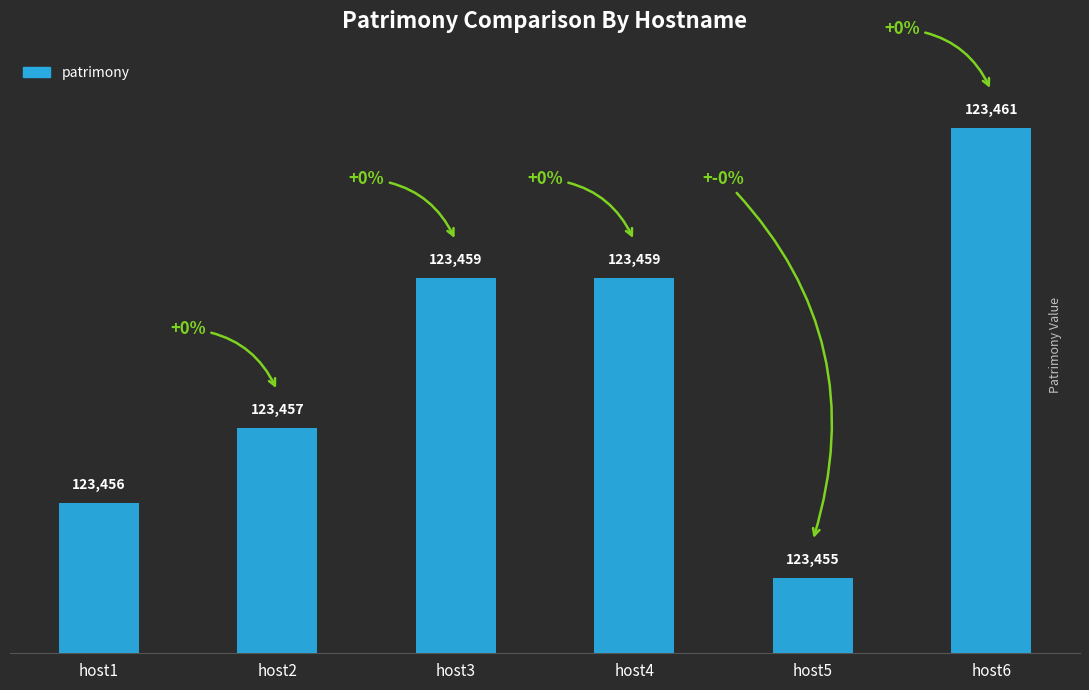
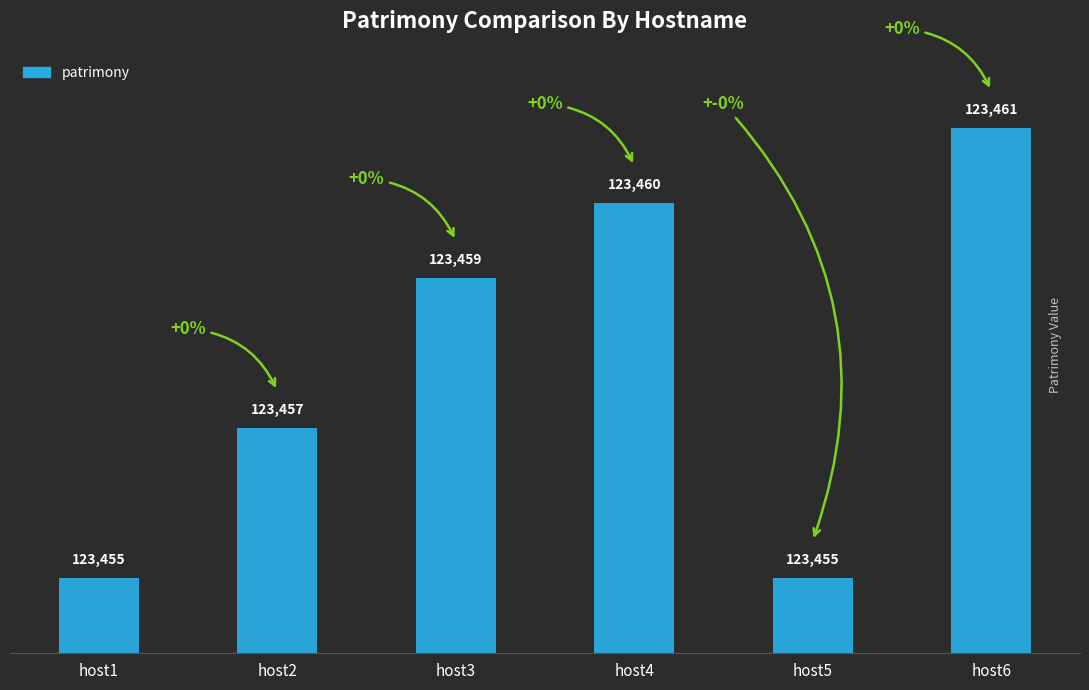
  {
-   "host1": "123,456",
+   "host1": "123,455",
    "host2": "123,457",
    "host3": "123,459",
-   "host4": "123,459",
+   "host4": "123,460",
    "host5": "123,455",
    "host6": "123,461"
  }
